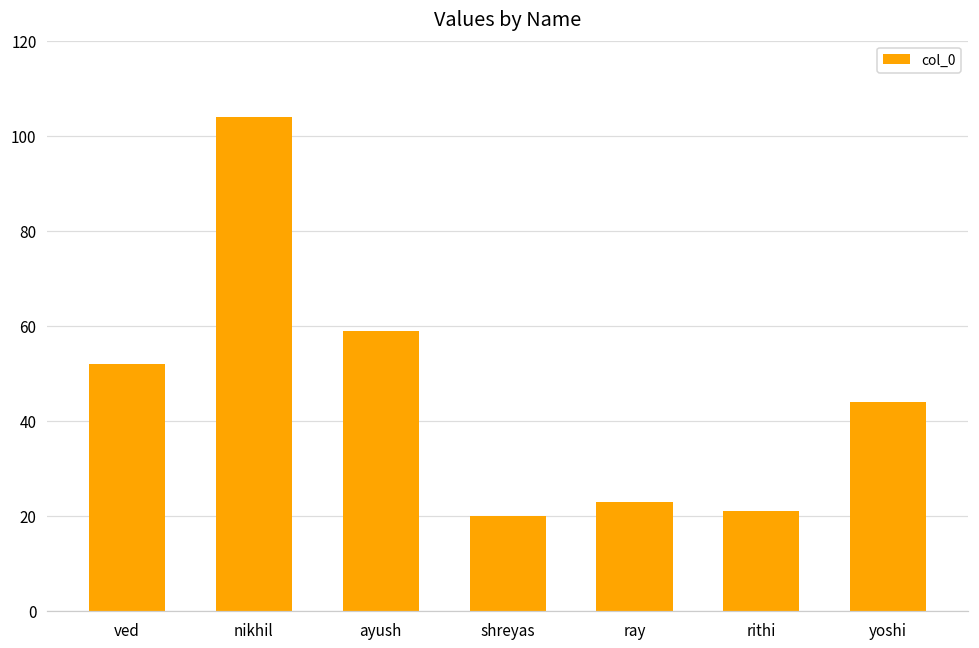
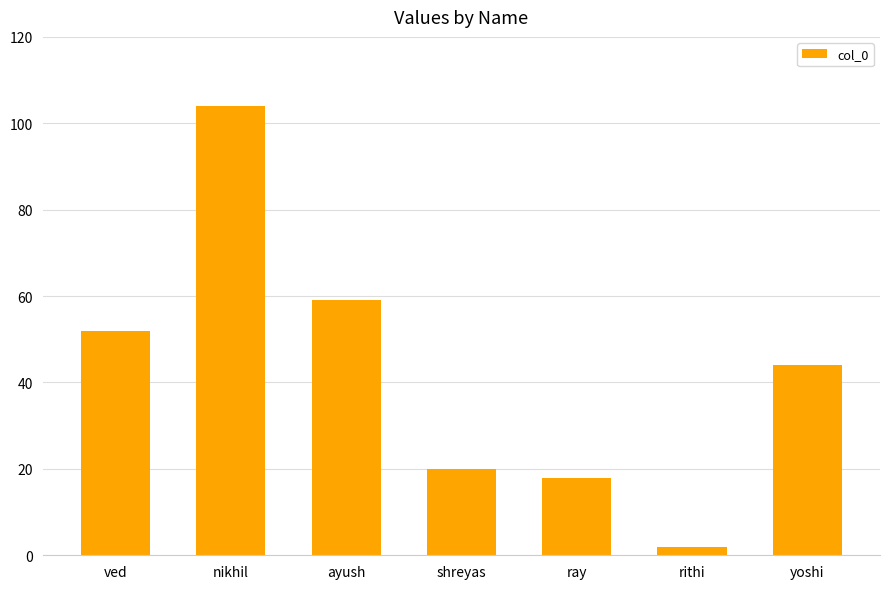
  {
    "ved": 52,
    "nikhil": 104,
    "ayush": 59,
    "shreyas": 20,
-   "ray": 23,
-   "rithi": 21,
+   "ray": 18,
+   "rithi": 2,
    "yoshi": 44
  }
